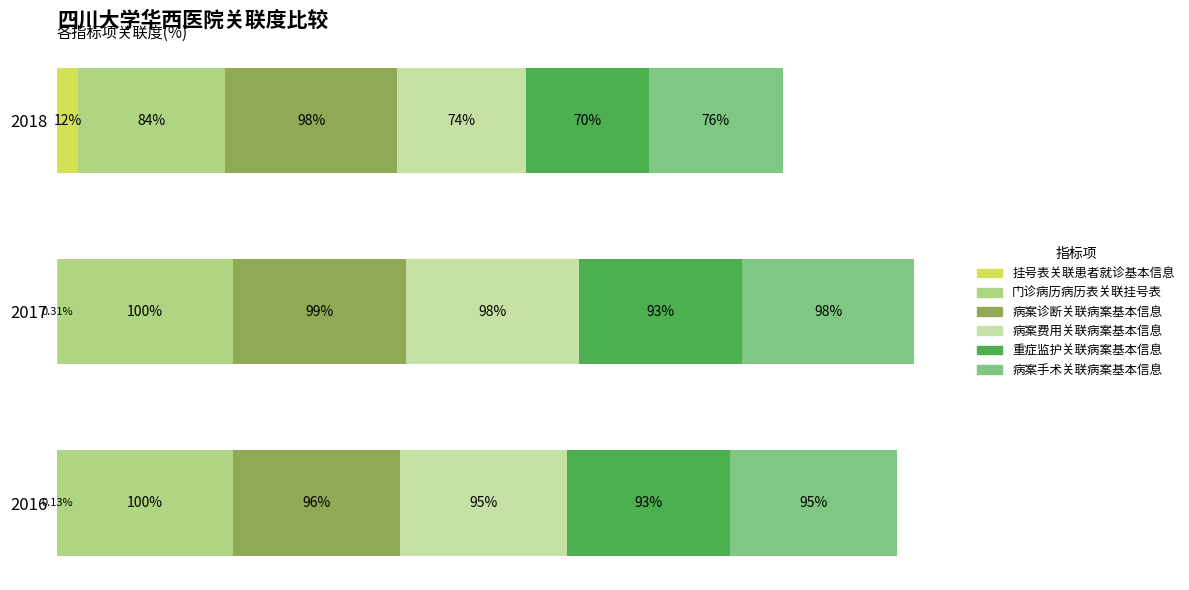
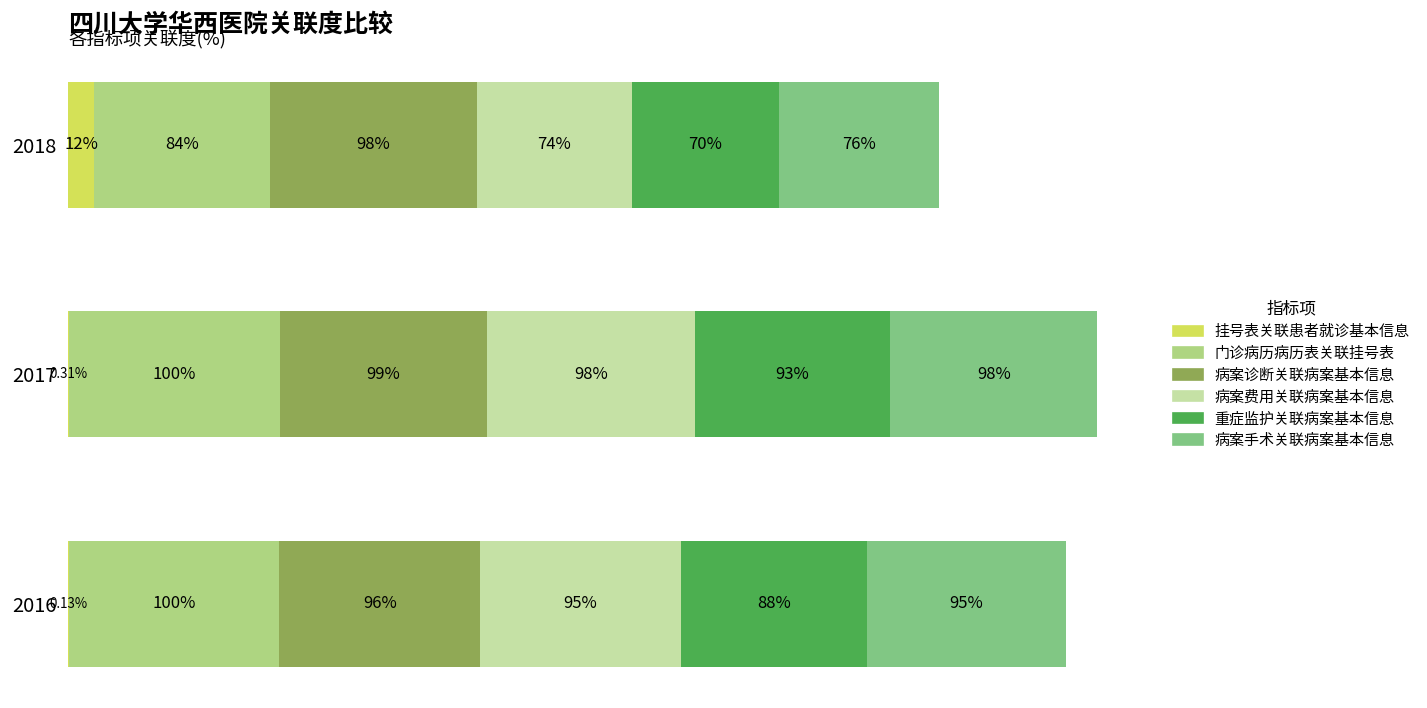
  {
    "重症监护关联病案基本信息": {
      "2018": "70%",
      "2017": "93%",
-     "2016": "93%"
+     "2016": "88%"
    }
  }
